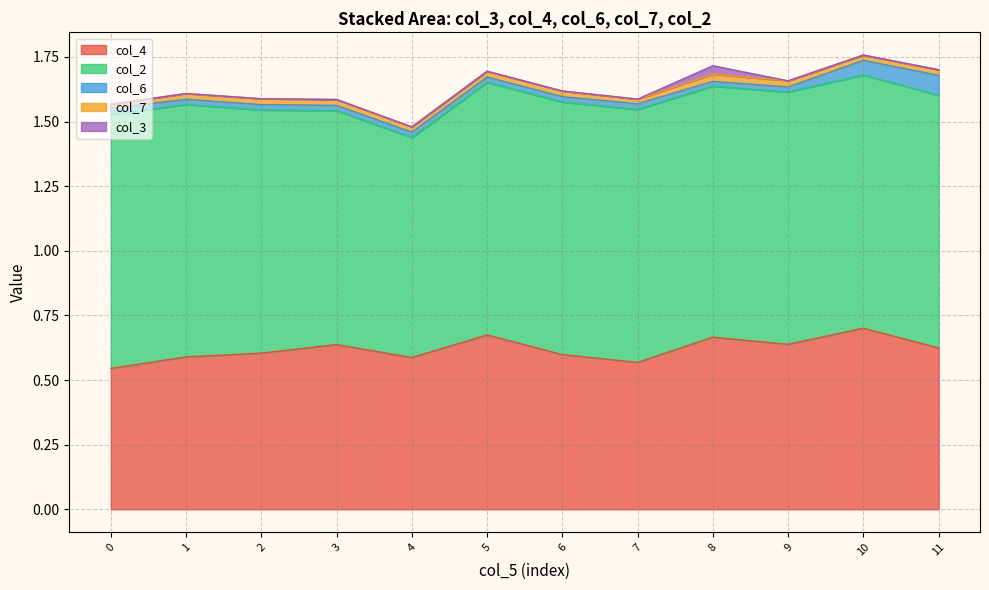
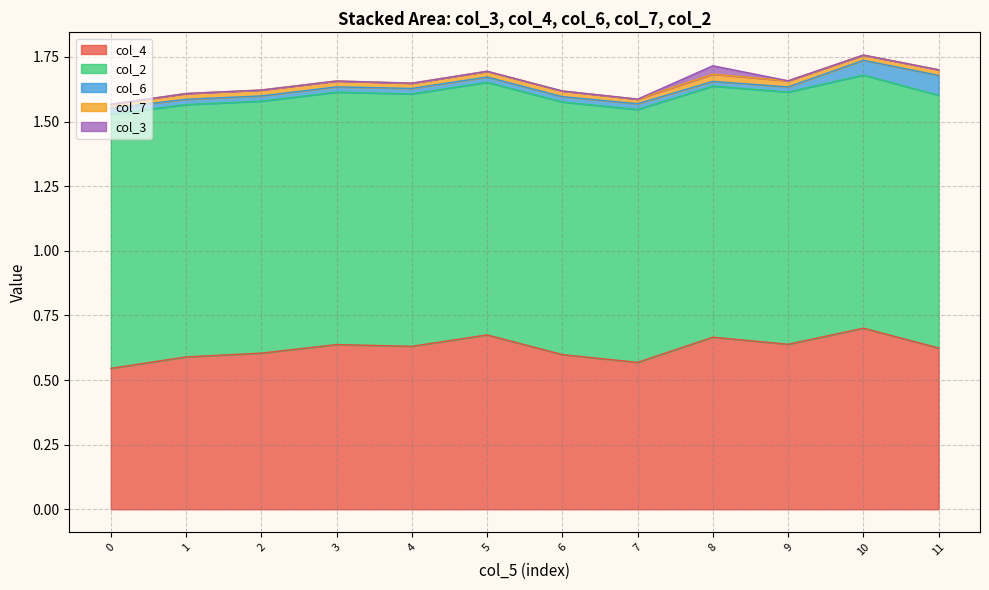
  {
    "col_4": {
      "0": 0.55,
      "1": 0.59,
      "2": 0.60,
      "3": 0.64,
-     "4": 0.59,
+     "4": 0.63,
      "5": 0.67,
      "6": 0.60,
      "7": 0.57,
      "8": 0.67,
      "9": 0.64,
      "10": 0.70,
      "11": 0.62
    },
    "col_2": {
      "1": 0.98,
-     "2": 0.94,
-     "3": 0.91,
-     "4": 0.85,
+     "2": 0.97,
+     "3": 0.98,
+     "4": 0.98,
      "5": 0.98,
      "6": 0.98,
      "7": 0.98,
      "8": 0.97,
      "9": 0.98,
      "10": 0.98,
      "11": 0.98
    },
    "col_6": {
      "1": 0.02,
      "2": 0.02,
      "3": 0.02,
      "4": 0.02,
      "5": 0.02,
      "6": 0.02,
      "7": 0.02,
      "8": 0.02,
      "9": 0.02,
      "10": 0.06,
      "11": 0.08
    },
    "col_7": {
      "8": 0.03
    },
    "col_3": {
      "8": 0.03
    }
  }
